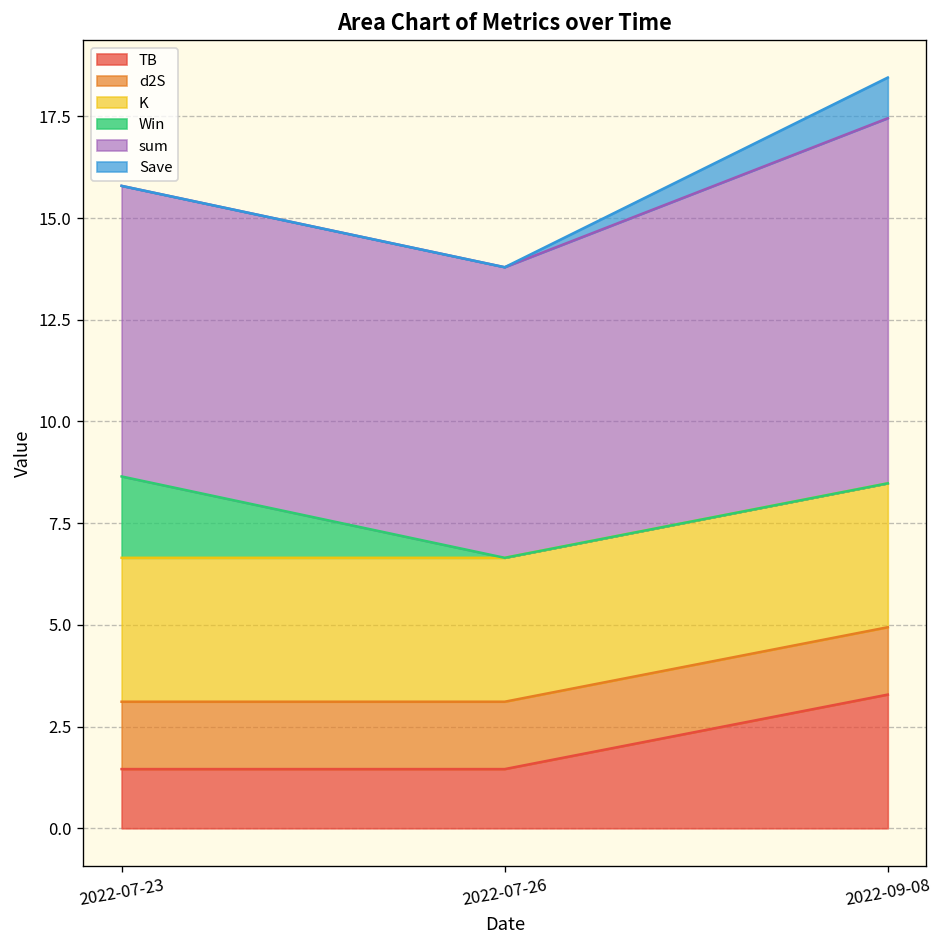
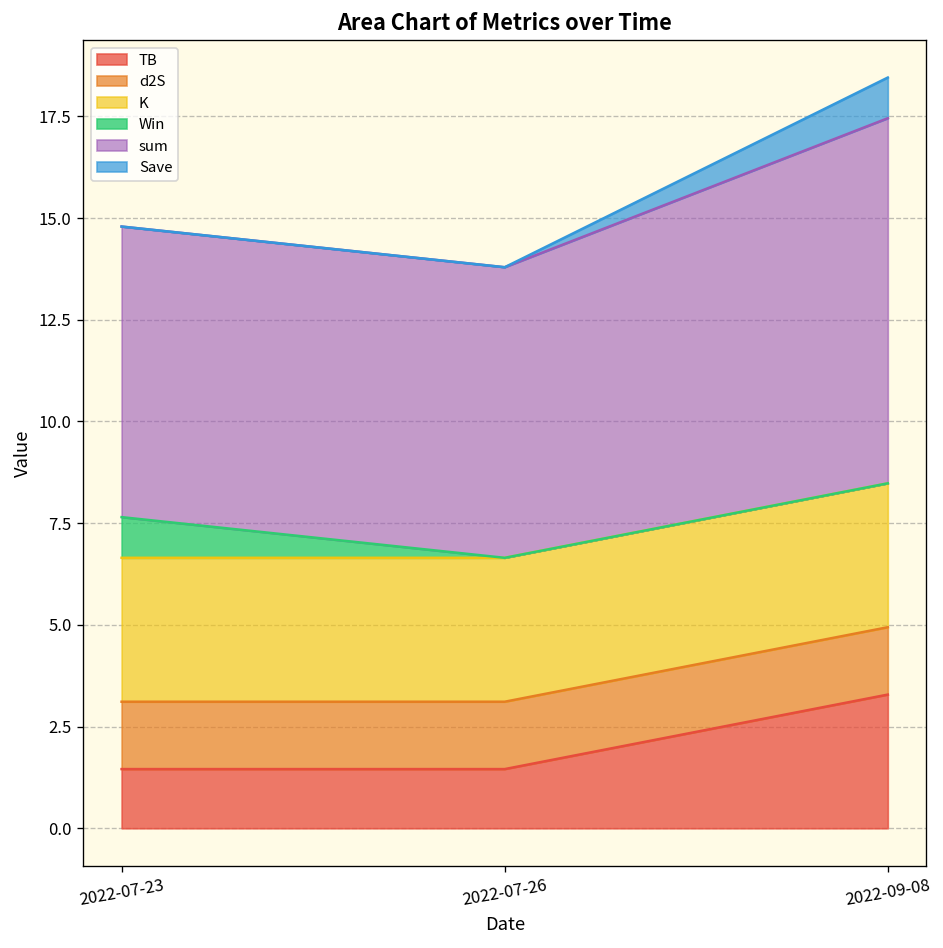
  {
    "K": {
      "2022-07-23": 3.5
    },
    "Win": {
-     "2022-07-23": 2
+     "2022-07-23": 1
    },
    "sum": {
      "2022-09-08": 9
    },
    "Save": {
      "2022-09-08": 1
    }
  }
